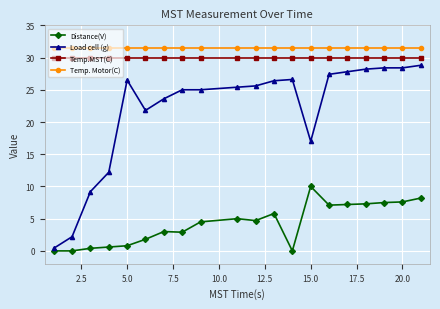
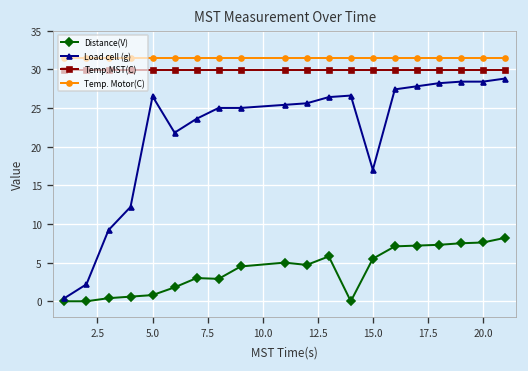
  {
    "Distance(V)": {
      "5.0": 1,
-     "15.0": 10,
+     "15.0": 6,
      "20.0": 8
    },
    "Load cell (g)": {
      "5.0": 27,
      "15.0": 17,
      "20.0": 28
    },
    "Temp.MST(C)": {
      "5.0": 30,
      "15.0": 30,
      "20.0": 30
    },
    "Temp. Motor(C)": {
      "5.0": 32,
      "15.0": 32,
      "20.0": 32
    }
  }
